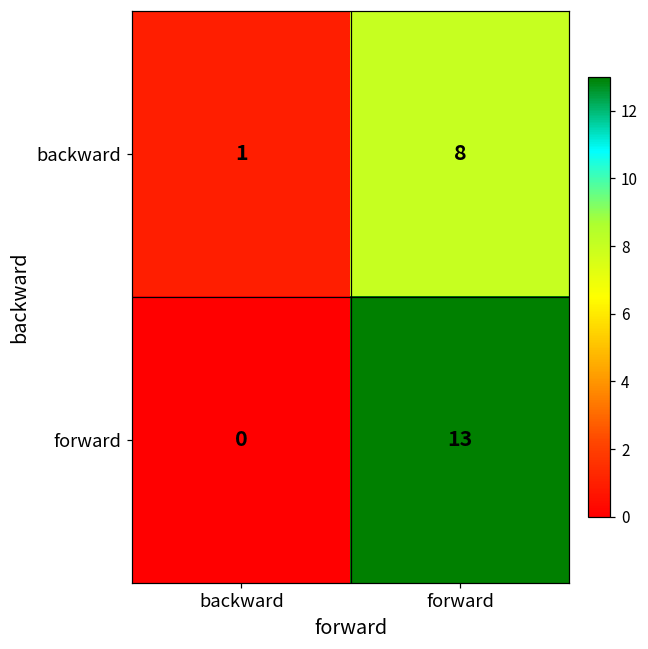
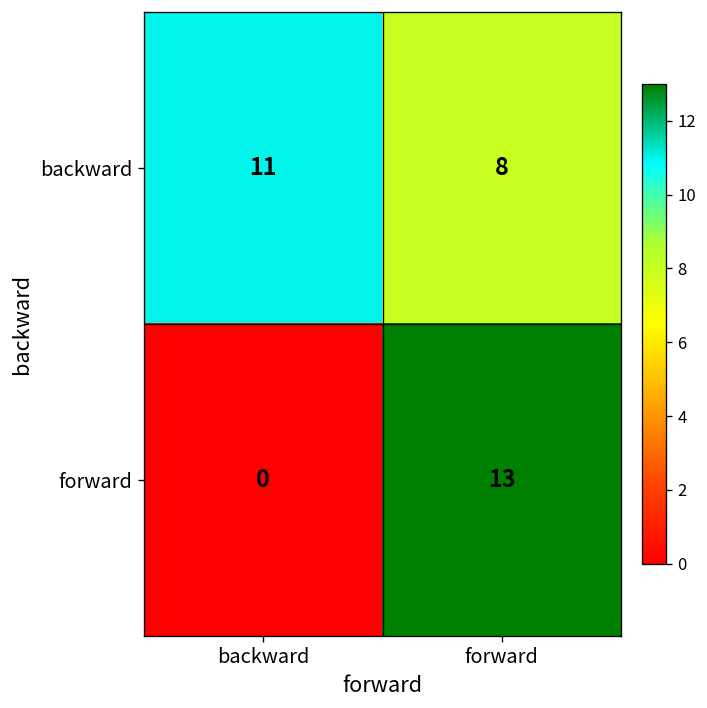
  {
    "backward": {
-     "backward": 1,
+     "backward": 11,
      "forward": 8
    },
    "forward": {
      "backward": 0,
      "forward": 13
    }
  }
